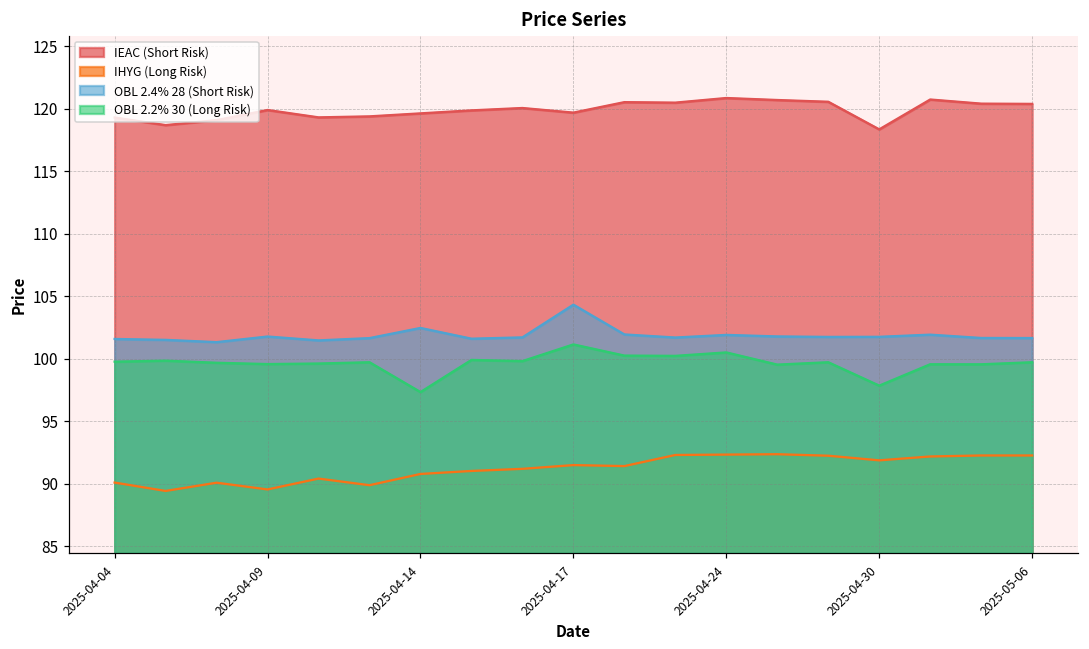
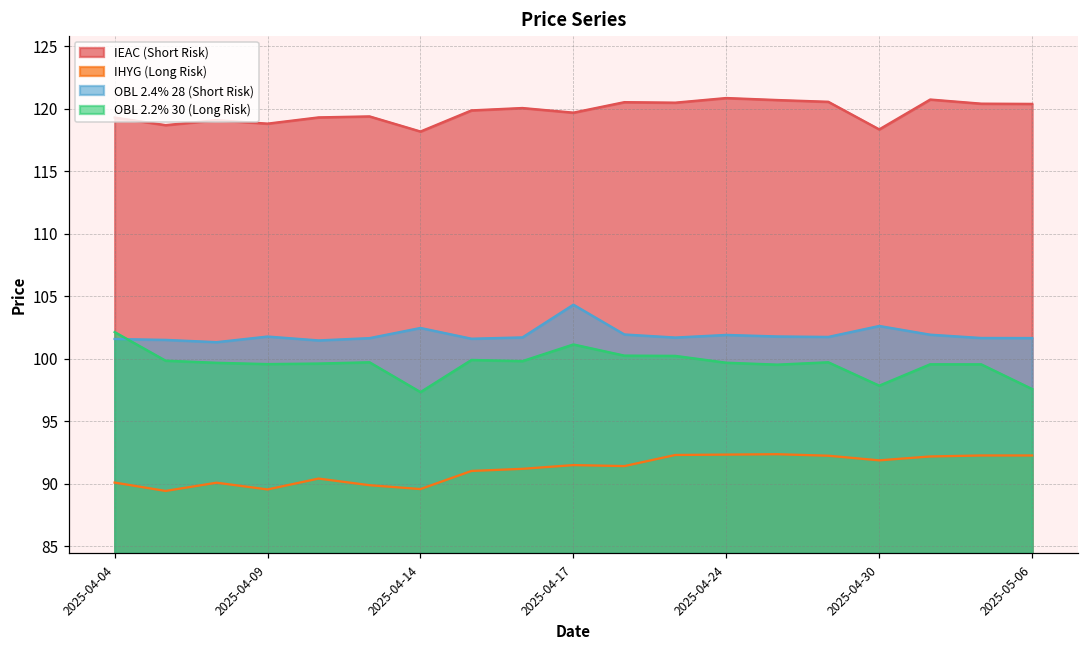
  {
    "IEAC (Short Risk)": {
-     "2025-04-09": 119.9,
-     "2025-04-14": 119.6,
+     "2025-04-09": 118.8,
+     "2025-04-14": 118.2,
      "2025-04-17": 119.7,
      "2025-04-24": 120.9,
      "2025-04-30": 118.4,
      "2025-05-06": 120.4
    },
    "IHYG (Long Risk)": {
      "2025-04-04": 90.1,
      "2025-04-09": 89.5,
-     "2025-04-14": 90.8,
+     "2025-04-14": 89.6,
      "2025-04-17": 91.5,
      "2025-04-24": 92.3,
      "2025-04-30": 91.9,
      "2025-05-06": 92.3
    },
    "OBL 2.4% 28 (Short Risk)": {
      "2025-04-04": 101.6,
      "2025-04-09": 101.8,
      "2025-04-14": 102.5,
      "2025-04-17": 104.3,
      "2025-04-24": 101.9,
-     "2025-04-30": 101.8,
+     "2025-04-30": 102.6,
      "2025-05-06": 101.7
    },
    "OBL 2.2% 30 (Long Risk)": {
-     "2025-04-04": 99.8,
+     "2025-04-04": 102.1,
      "2025-04-09": 99.6,
      "2025-04-14": 97.3,
      "2025-04-17": 101.1,
-     "2025-04-24": 100.5,
+     "2025-04-24": 99.7,
      "2025-04-30": 97.8,
-     "2025-05-06": 99.7
+     "2025-05-06": 97.6
    }
  }
